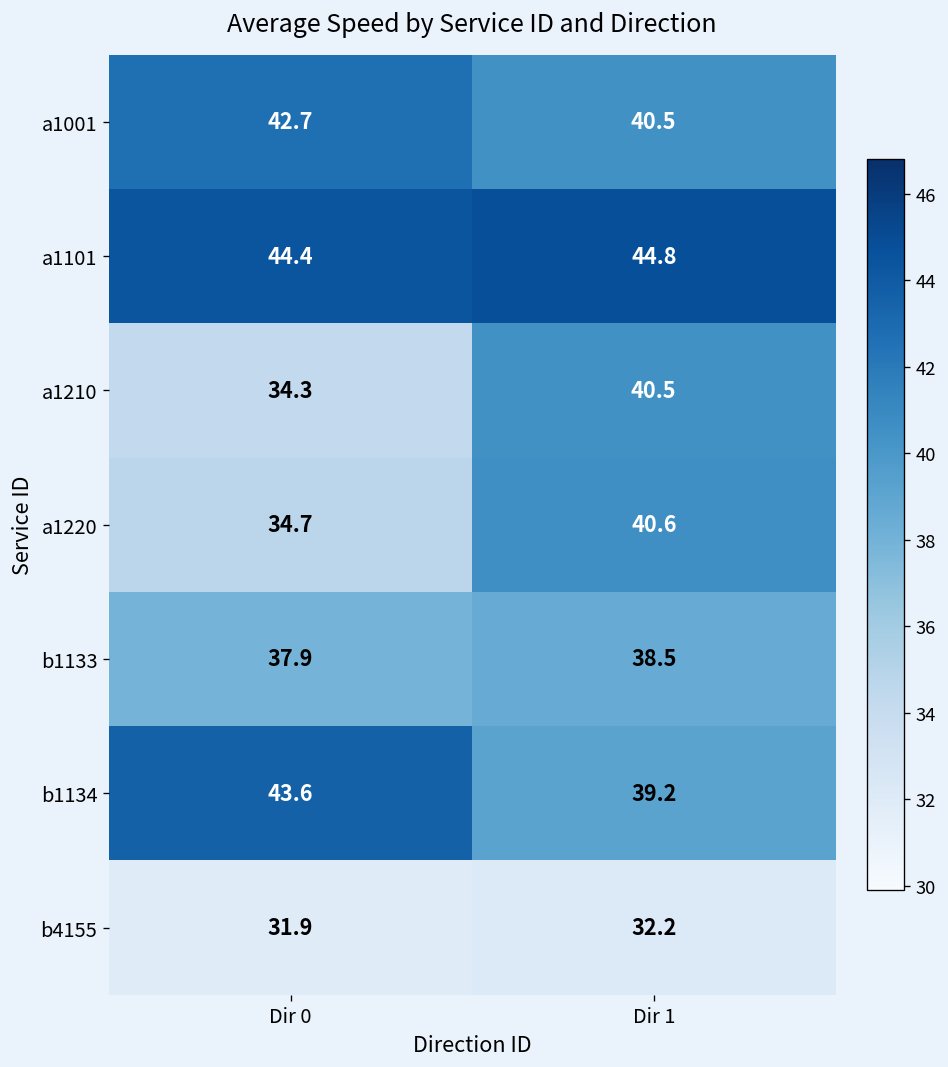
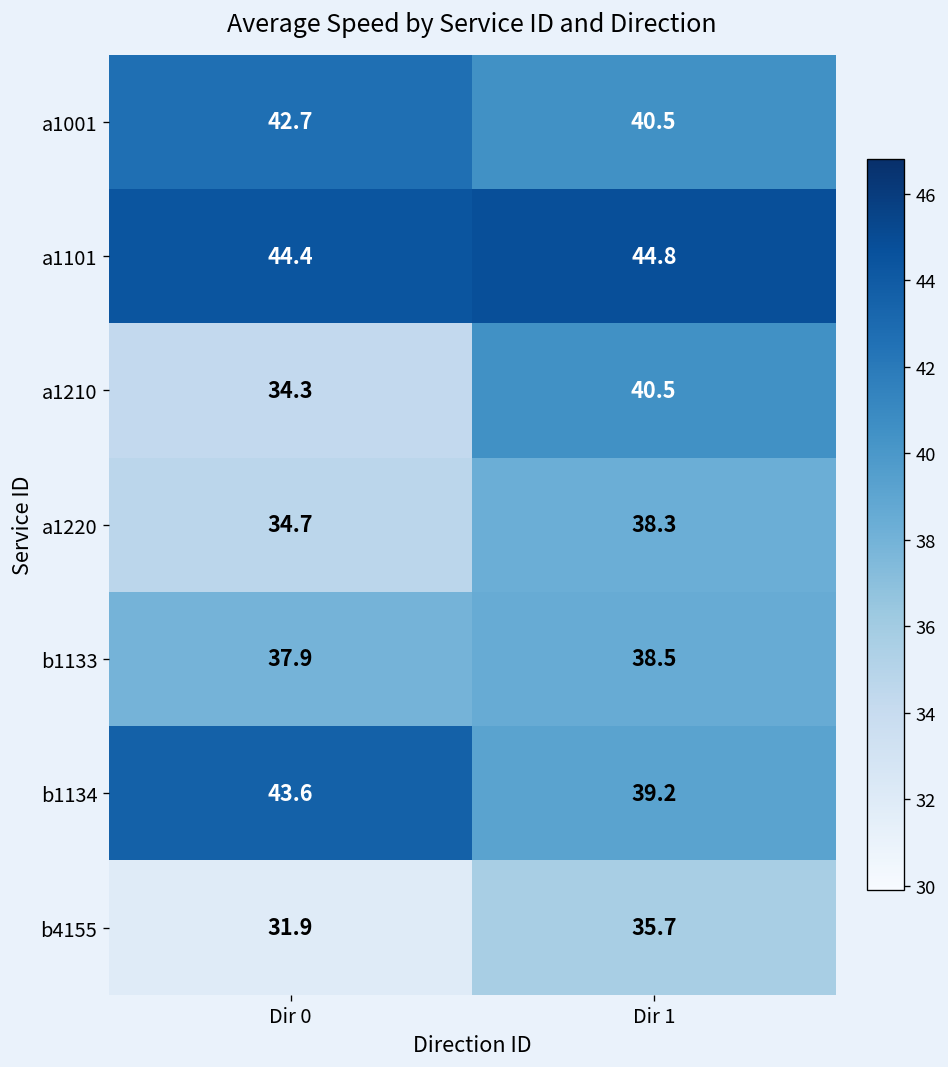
  {
    "a1001": {
      "Dir 0": 42.7,
      "Dir 1": 40.5
    },
    "a1101": {
      "Dir 0": 44.4,
      "Dir 1": 44.8
    },
    "a1210": {
      "Dir 0": 34.3,
      "Dir 1": 40.5
    },
    "a1220": {
      "Dir 0": 34.7,
-     "Dir 1": 40.6
+     "Dir 1": 38.3
    },
    "b1133": {
      "Dir 0": 37.9,
      "Dir 1": 38.5
    },
    "b1134": {
      "Dir 0": 43.6,
      "Dir 1": 39.2
    },
    "b4155": {
      "Dir 0": 31.9,
-     "Dir 1": 32.2
+     "Dir 1": 35.7
    }
  }
